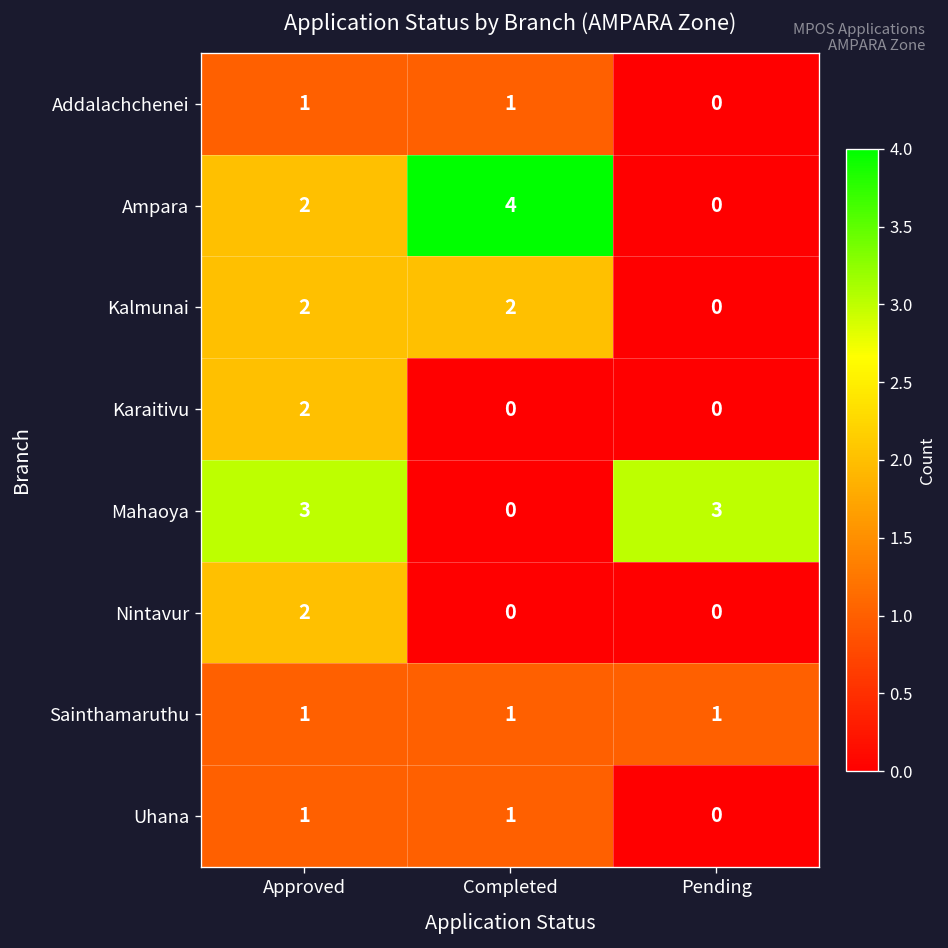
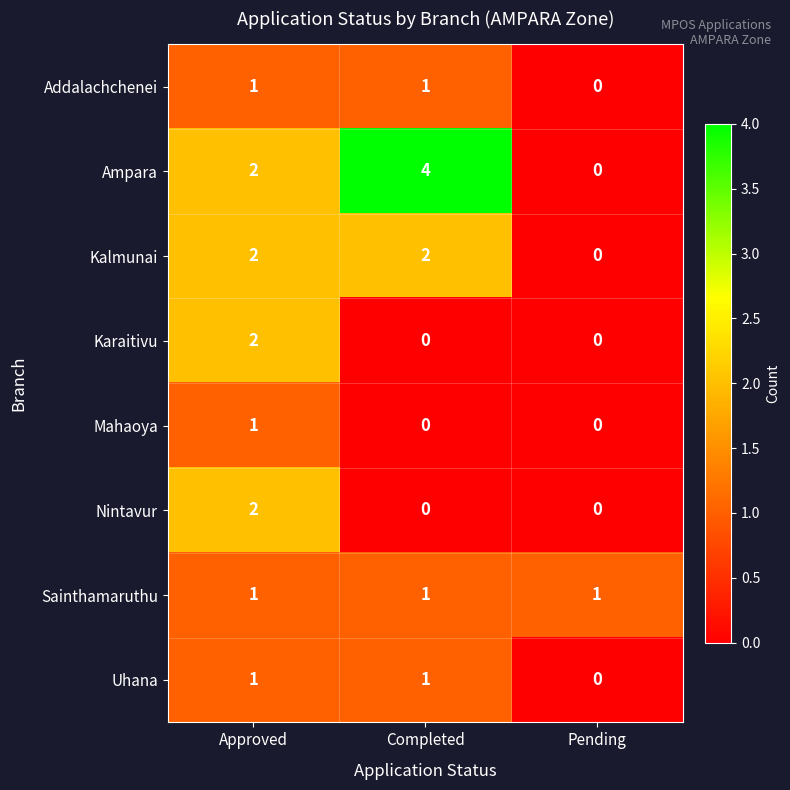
  {
    "Addalachchenei": {
      "Approved": 1,
      "Completed": 1,
      "Pending": 0
    },
    "Ampara": {
      "Approved": 2,
      "Completed": 4,
      "Pending": 0
    },
    "Kalmunai": {
      "Approved": 2,
      "Completed": 2,
      "Pending": 0
    },
    "Karaitivu": {
      "Approved": 2,
      "Completed": 0,
      "Pending": 0
    },
    "Mahaoya": {
-     "Approved": 3,
+     "Approved": 1,
      "Completed": 0,
-     "Pending": 3
+     "Pending": 0
    },
    "Nintavur": {
      "Approved": 2,
      "Completed": 0,
      "Pending": 0
    },
    "Sainthamaruthu": {
      "Approved": 1,
      "Completed": 1,
      "Pending": 1
    },
    "Uhana": {
      "Approved": 1,
      "Completed": 1,
      "Pending": 0
    }
  }
